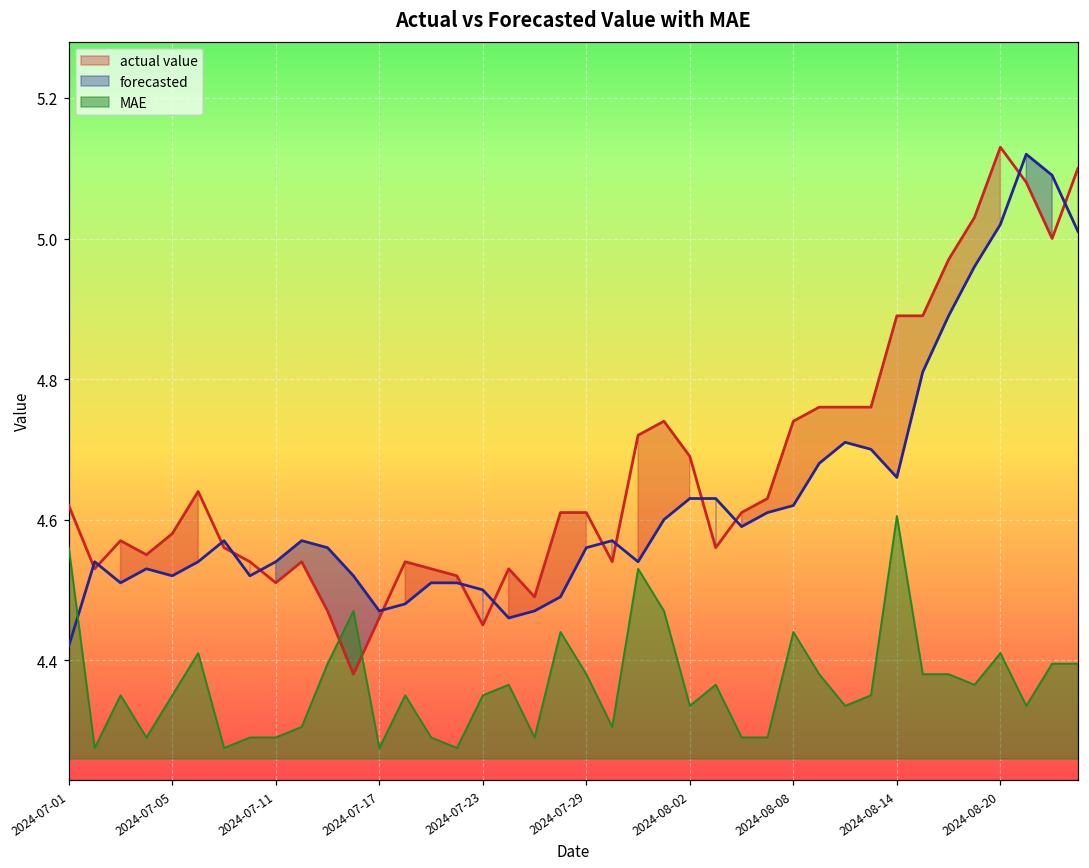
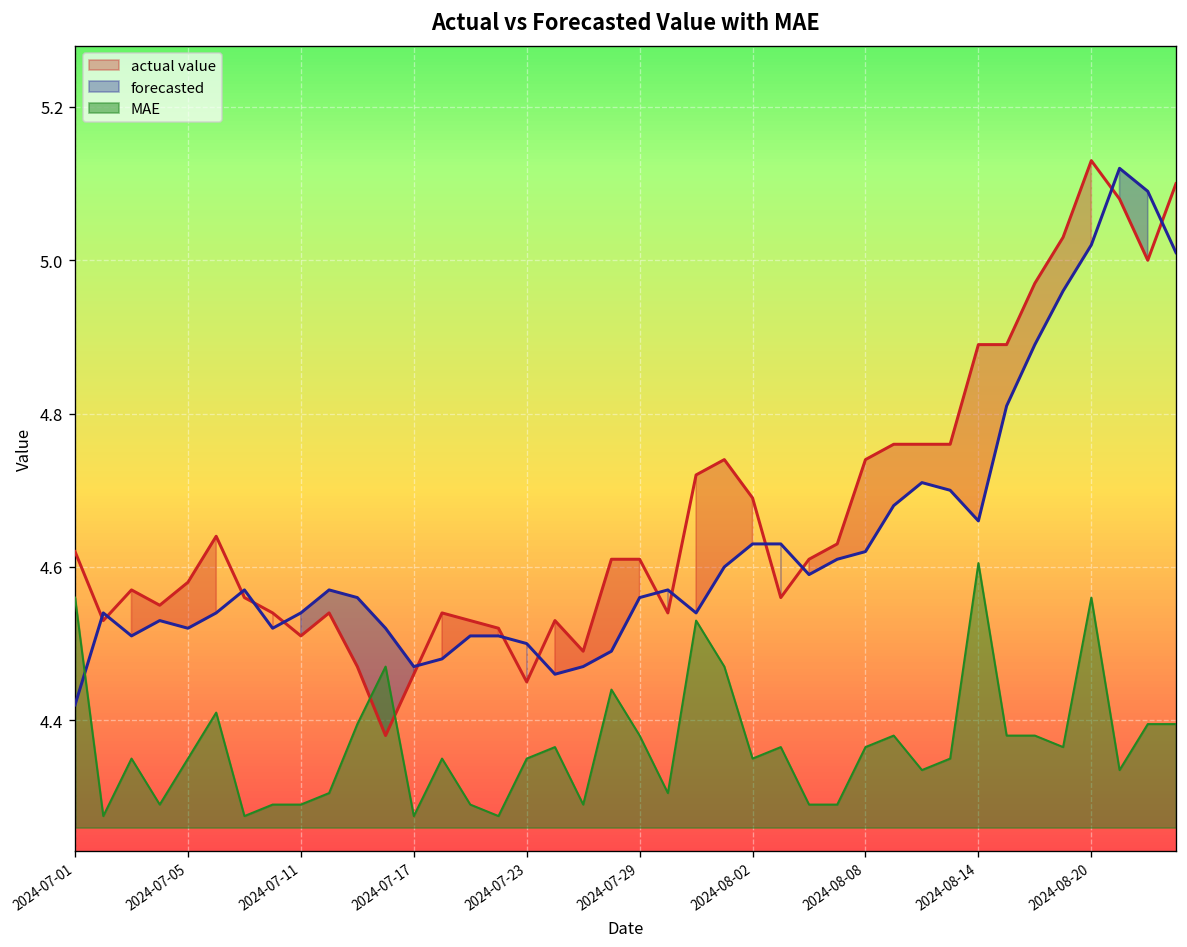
  {
    "MAE": {
      "2024-07-01": 4.56,
      "2024-07-05": 4.35,
      "2024-07-11": 4.29,
      "2024-07-17": 4.27,
      "2024-07-23": 4.35,
      "2024-07-29": 4.38,
-     "2024-08-02": 4.34,
-     "2024-08-08": 4.44,
+     "2024-08-02": 4.35,
+     "2024-08-08": 4.37,
      "2024-08-14": 4.60,
-     "2024-08-20": 4.41
+     "2024-08-20": 4.56
    }
  }
